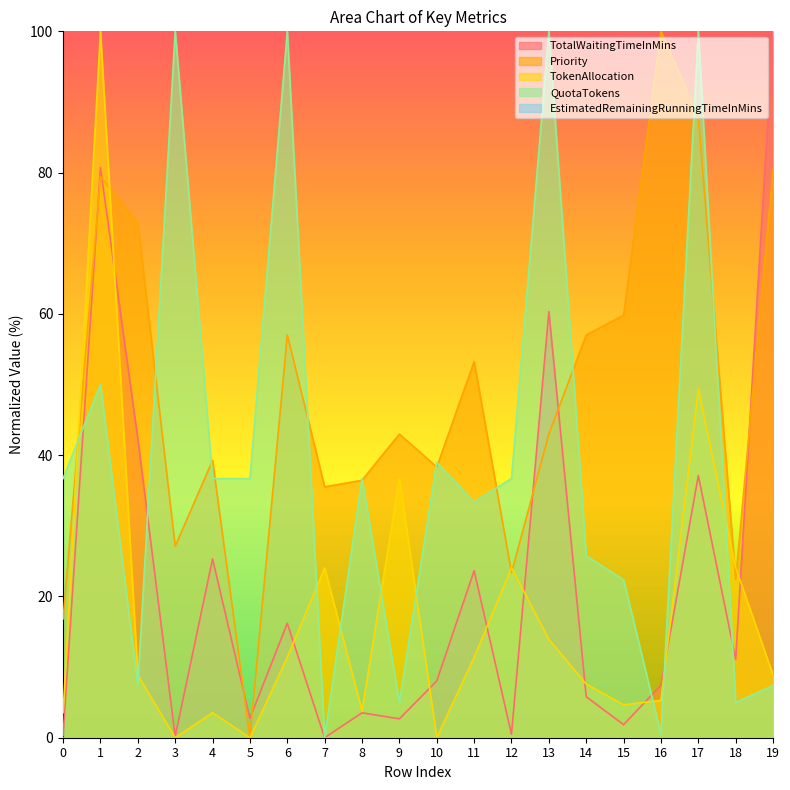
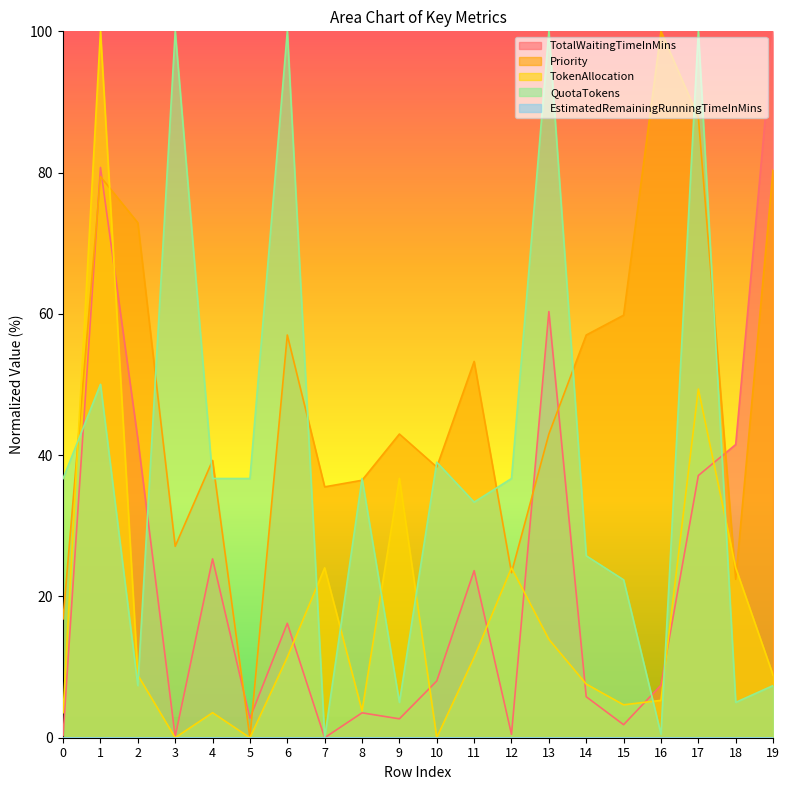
  {
    "TotalWaitingTimeInMins": {
      "1": 81,
      "2": 42,
      "4": 25,
      "6": 16,
      "10": 8,
      "11": 24,
      "13": 60,
      "14": 6,
      "16": 7,
      "17": 37,
-     "18": 11,
+     "18": 42,
      "19": 100
    },
    "QuotaTokens": {
      "0": 37,
      "1": 50,
      "2": 7,
      "3": 100,
      "4": 37,
      "5": 37,
      "6": 100,
      "9": 5,
      "10": 39,
      "11": 33,
      "12": 37,
      "13": 100,
      "14": 26,
      "15": 22,
      "17": 100,
      "18": 5,
      "19": 7
    }
  }
